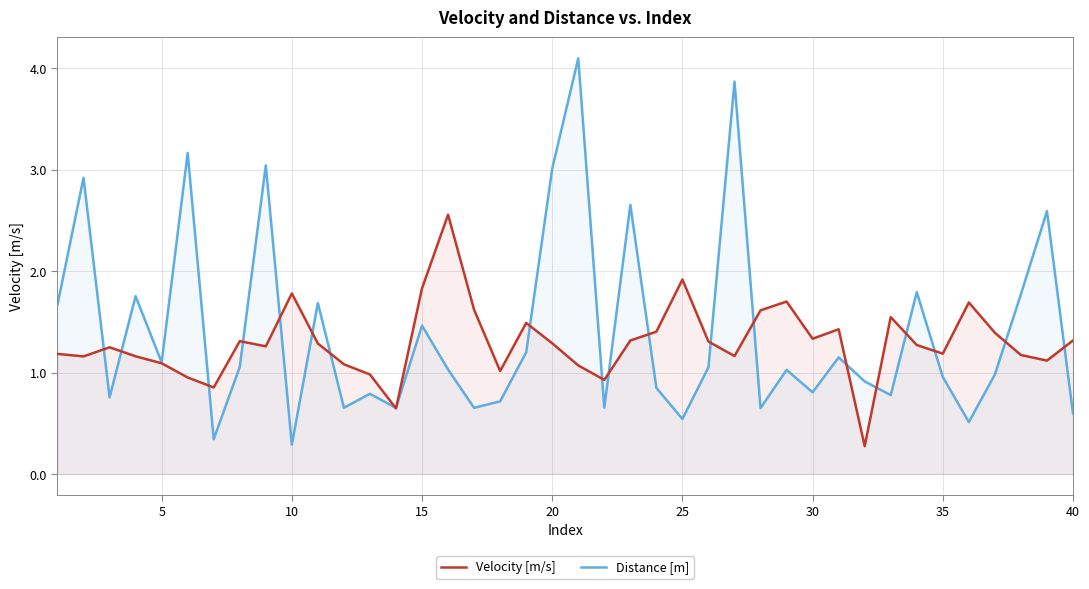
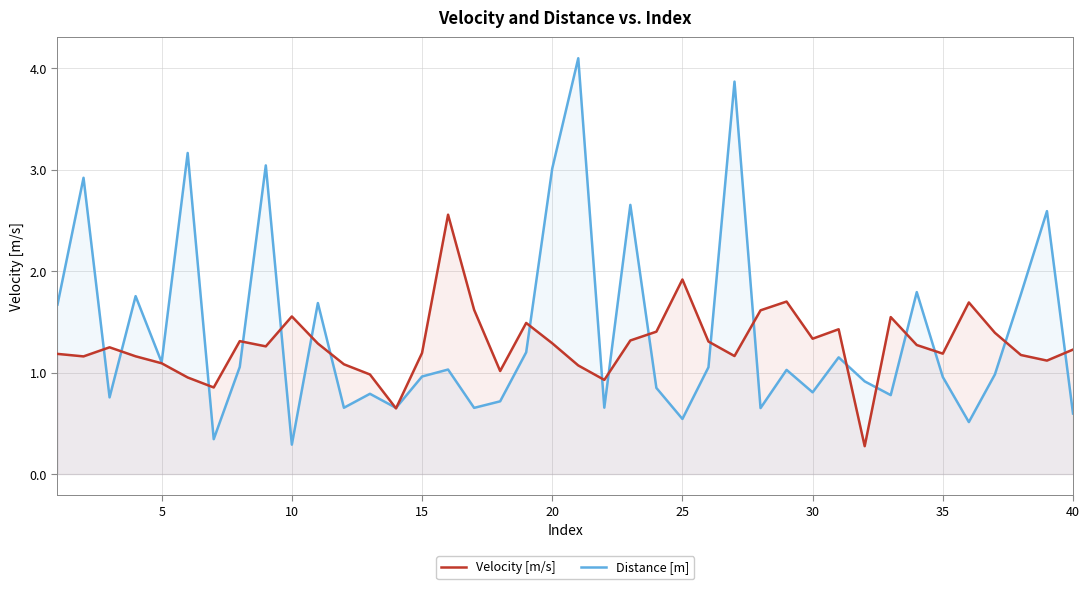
  {
    "Velocity [m/s]": {
-     "10": 1.78,
-     "15": 1.83,
+     "10": 1.55,
+     "15": 1.19,
      "20": 1.29,
      "25": 1.92,
      "30": 1.33,
      "35": 1.19,
-     "40": 1.32
+     "40": 1.23
    },
    "Distance [m]": {
      "10": 0.29,
-     "15": 1.46,
+     "15": 0.96,
      "20": 3.01,
      "25": 0.54,
      "30": 0.81,
      "35": 0.96,
      "40": 0.60
    }
  }
